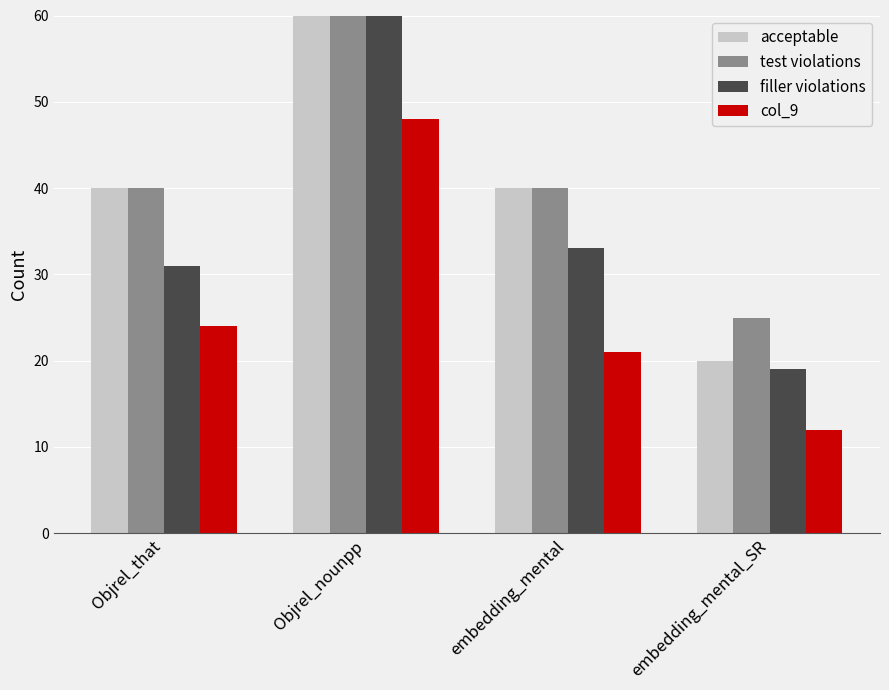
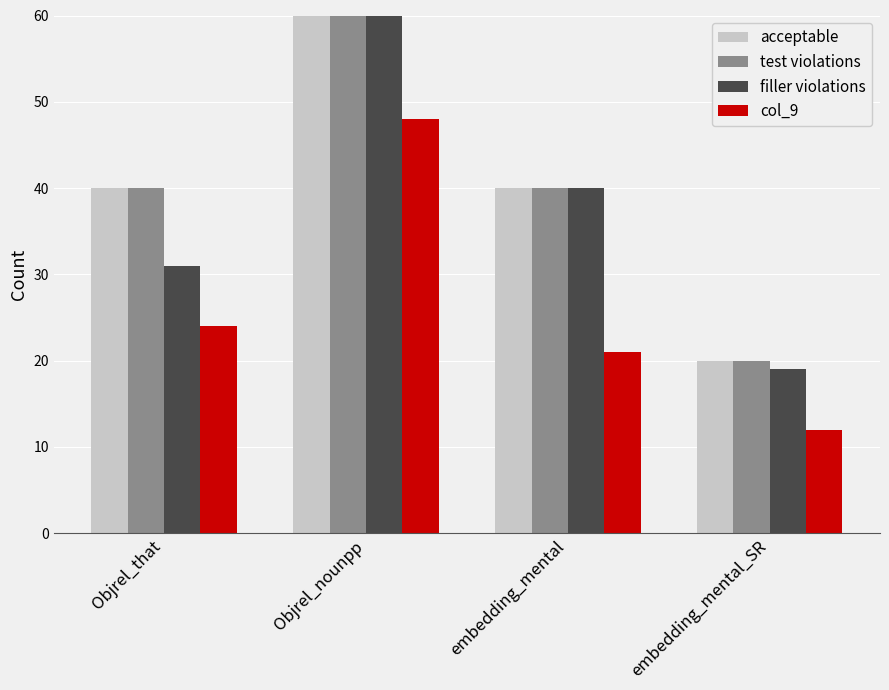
  {
    "acceptable": {
      "Objrel_that": 40,
      "embedding_mental": 40,
      "embedding_mental_SR": 20
    },
    "test violations": {
      "Objrel_that": 40,
      "embedding_mental": 40,
-     "embedding_mental_SR": 25
+     "embedding_mental_SR": 20
    },
    "filler violations": {
      "Objrel_that": 31,
-     "embedding_mental": 33,
+     "embedding_mental": 40,
      "embedding_mental_SR": 19
    },
    "col_9": {
      "Objrel_that": 24,
      "Objrel_nounpp": 48,
      "embedding_mental": 21,
      "embedding_mental_SR": 12
    }
  }
